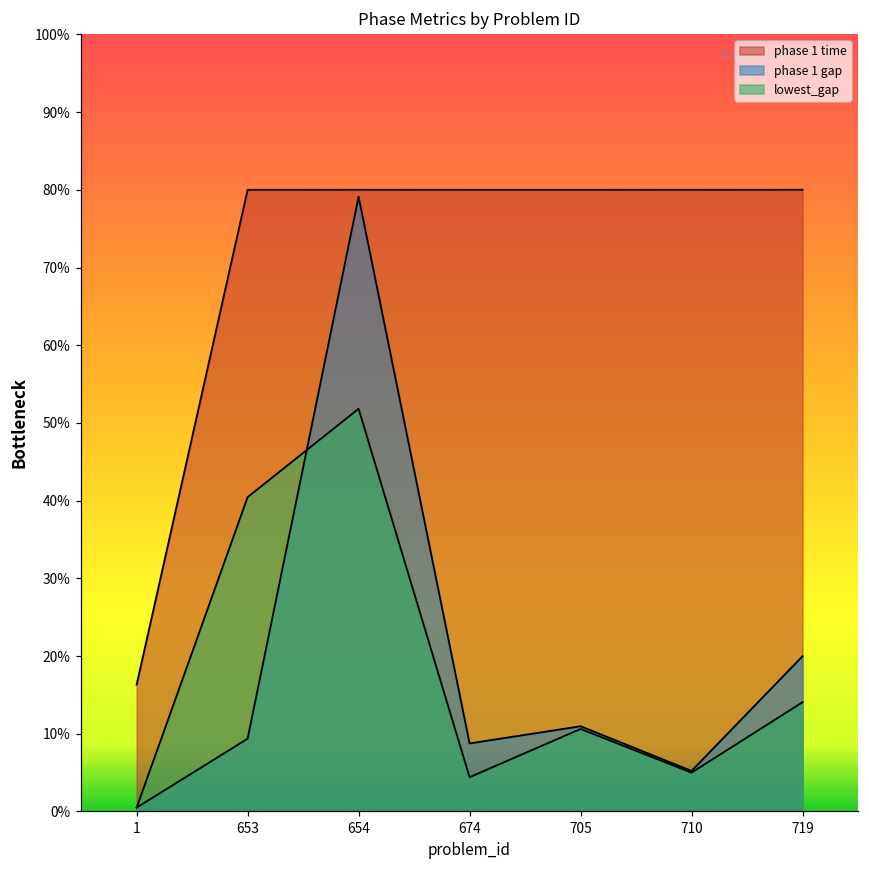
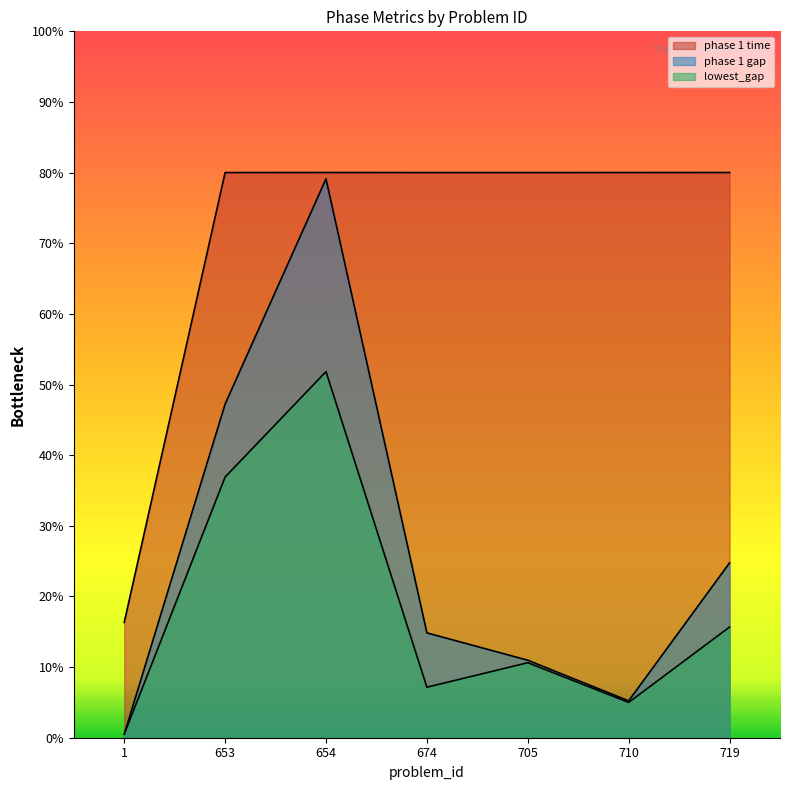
  {
    "phase 1 time": {
      "1": "16%",
      "653": "80%",
      "654": "80%",
      "674": "80%",
      "705": "80%",
      "710": "80%",
      "719": "80%"
    },
    "phase 1 gap": {
-     "653": "9%",
+     "653": "47%",
      "654": "79%",
-     "674": "9%",
-     "719": "20%"
+     "674": "15%",
+     "719": "25%"
    },
    "lowest_gap": {
-     "653": "40%",
+     "653": "37%",
      "654": "52%",
-     "674": "4%",
-     "719": "14%"
+     "674": "7%",
+     "719": "16%"
    }
  }
